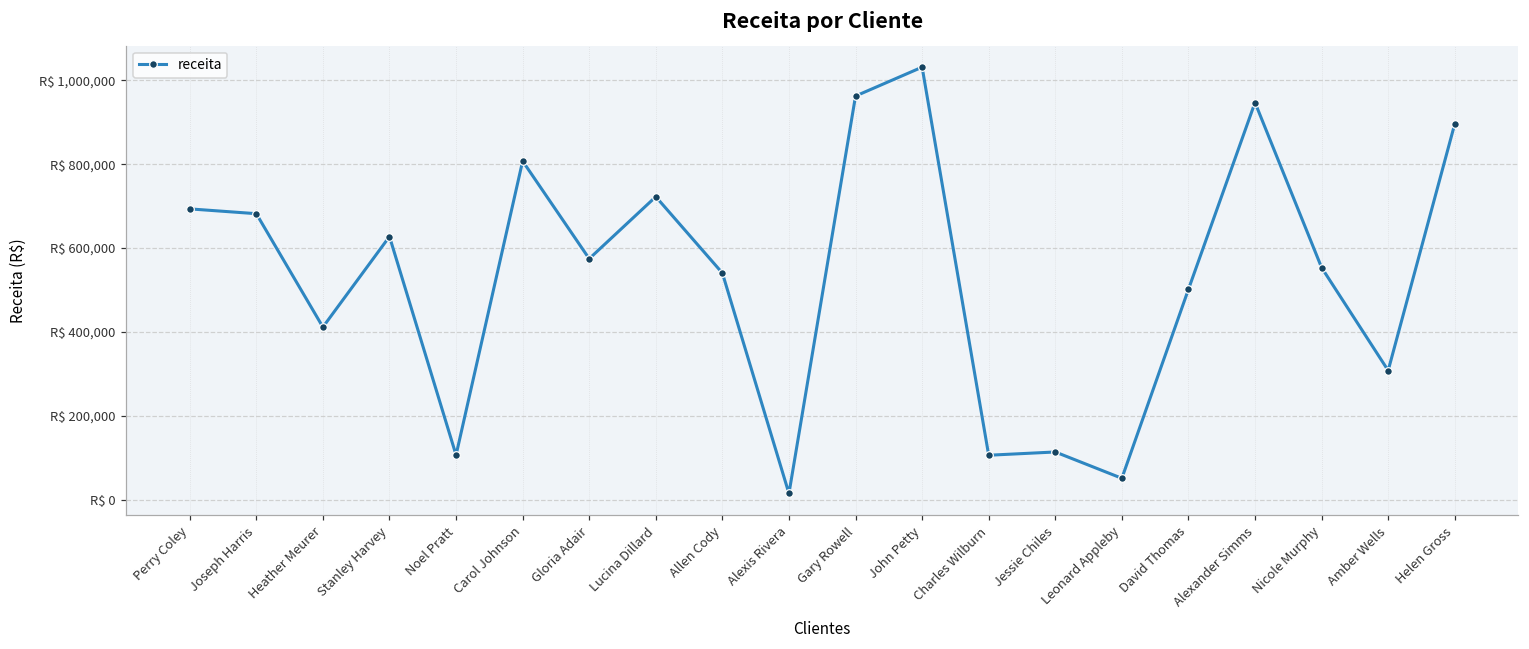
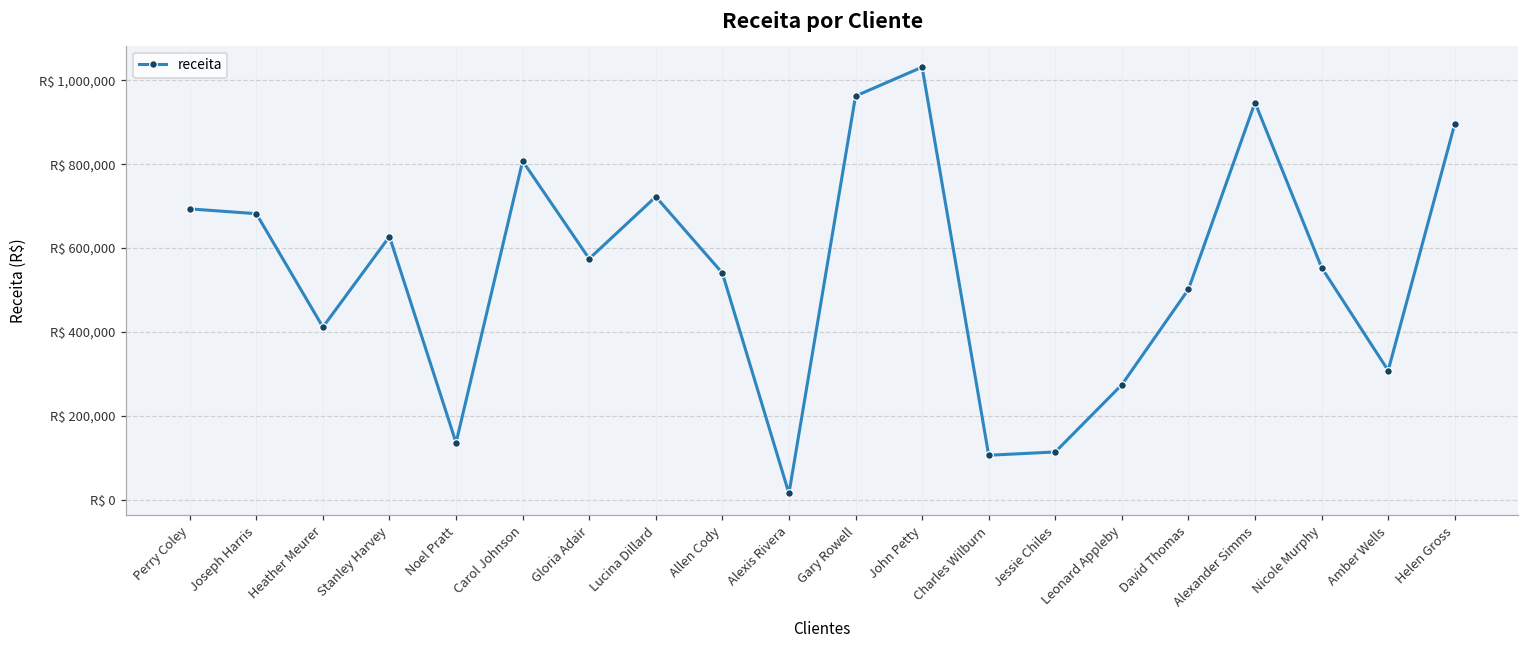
  {
    "Perry Coley": "R$ 690,000",
    "Joseph Harris": "R$ 680,000",
    "Heather Meurer": "R$ 410,000",
    "Stanley Harvey": "R$ 630,000",
-   "Noel Pratt": "R$ 110,000",
+   "Noel Pratt": "R$ 140,000",
    "Carol Johnson": "R$ 810,000",
    "Gloria Adair": "R$ 570,000",
    "Lucina Dillard": "R$ 720,000",
    "Allen Cody": "R$ 540,000",
    "Alexis Rivera": "R$ 20,000",
    "Gary Rowell": "R$ 960,000",
    "John Petty": "R$ 1,030,000",
    "Charles Wilburn": "R$ 110,000",
    "Jessie Chiles": "R$ 110,000",
-   "Leonard Appleby": "R$ 50,000",
+   "Leonard Appleby": "R$ 270,000",
    "David Thomas": "R$ 500,000",
    "Alexander Simms": "R$ 950,000",
    "Nicole Murphy": "R$ 550,000",
    "Amber Wells": "R$ 310,000",
    "Helen Gross": "R$ 900,000"
  }
